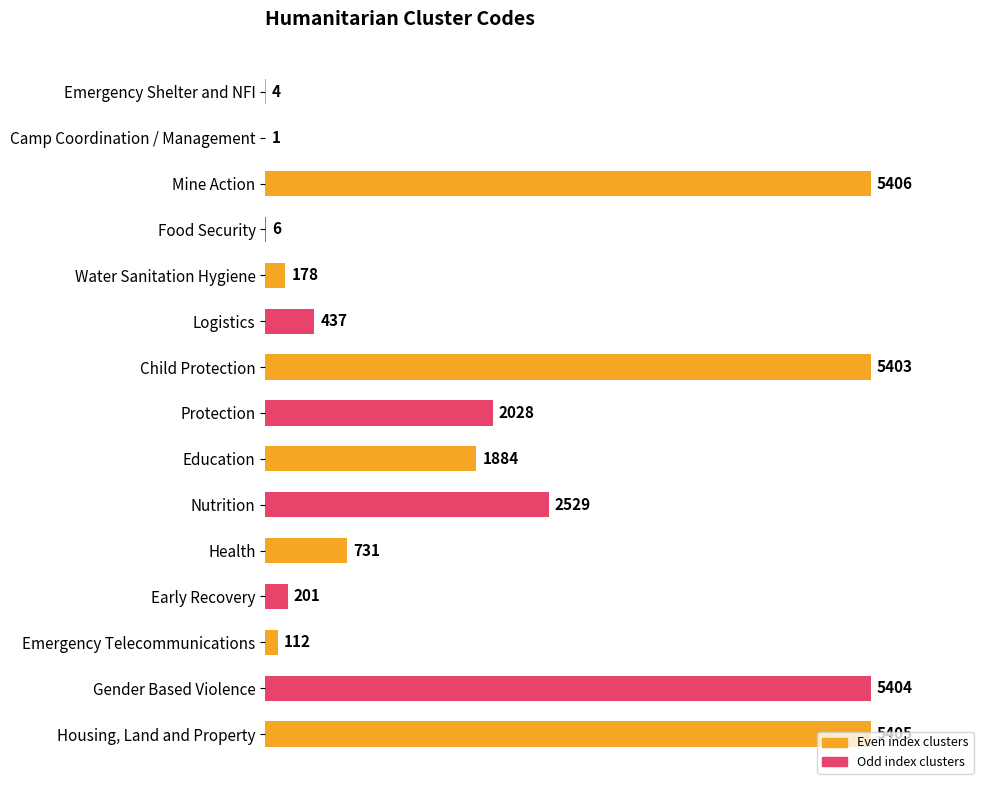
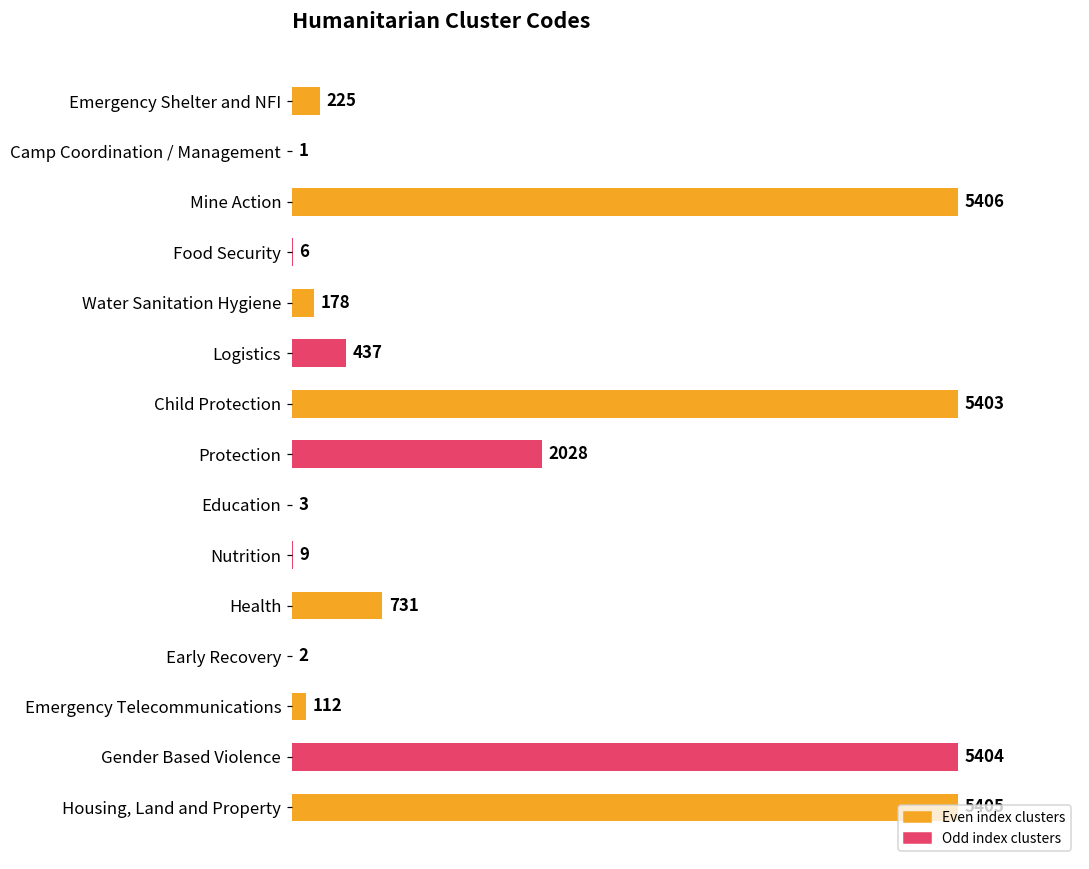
  {
-   "Emergency Shelter and NFI": 4,
+   "Emergency Shelter and NFI": 225,
    "Camp Coordination / Management": 1,
    "Mine Action": 5406,
    "Food Security": 6,
    "Water Sanitation Hygiene": 178,
    "Logistics": 437,
    "Child Protection": 5403,
    "Protection": 2028,
-   "Education": 1884,
-   "Nutrition": 2529,
+   "Education": 3,
+   "Nutrition": 9,
    "Health": 731,
-   "Early Recovery": 201,
+   "Early Recovery": 2,
    "Emergency Telecommunications": 112,
    "Gender Based Violence": 5404
  }
